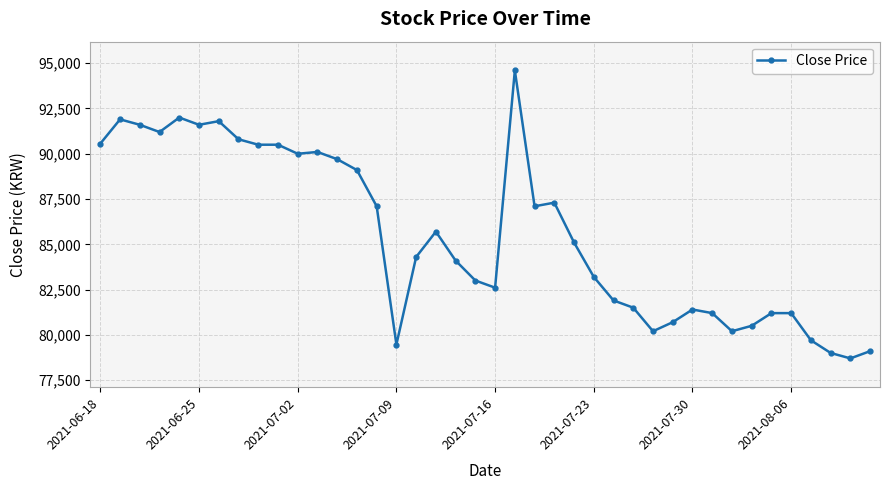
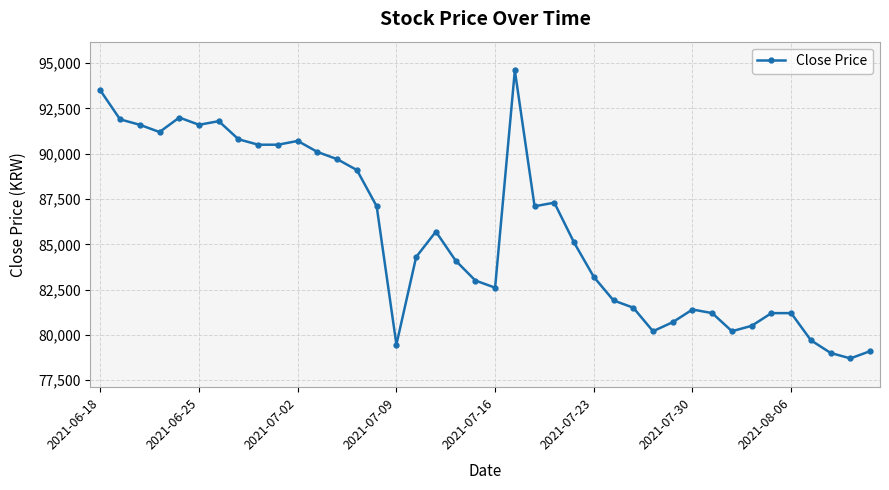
  {
-   "2021-06-18": "90,600",
+   "2021-06-18": "93,500",
    "2021-06-25": "91,600",
-   "2021-07-02": "90,000",
+   "2021-07-02": "90,700",
    "2021-07-09": "79,500",
    "2021-07-16": "82,600",
    "2021-07-23": "83,200",
    "2021-07-30": "81,400",
    "2021-08-06": "81,200"
  }
